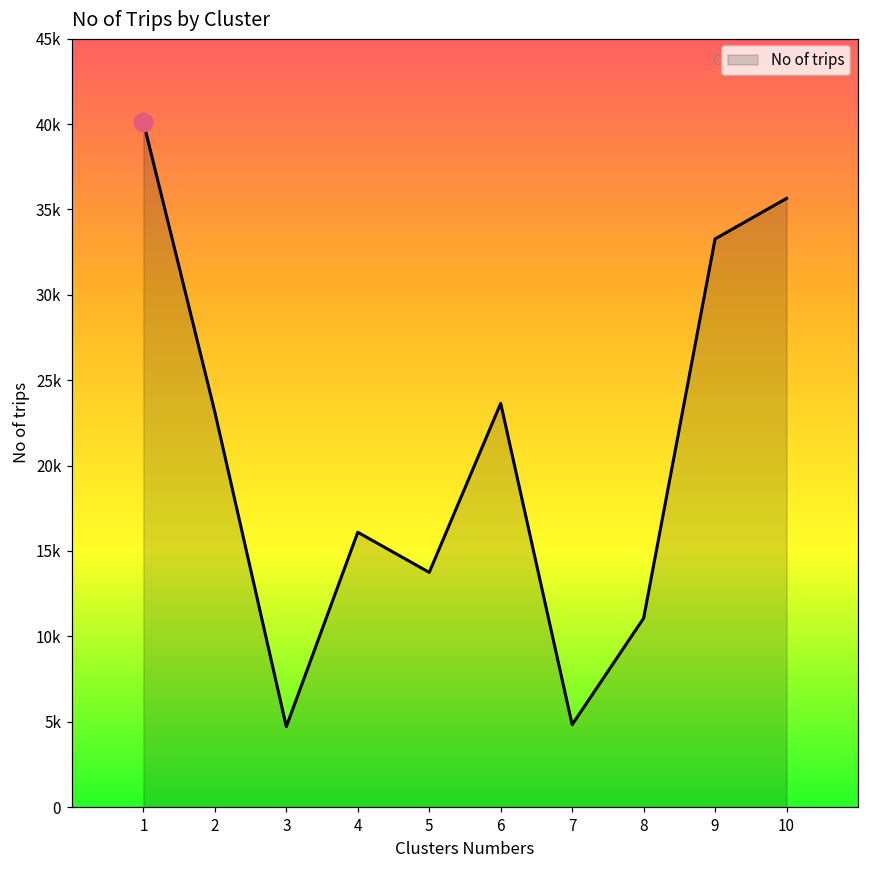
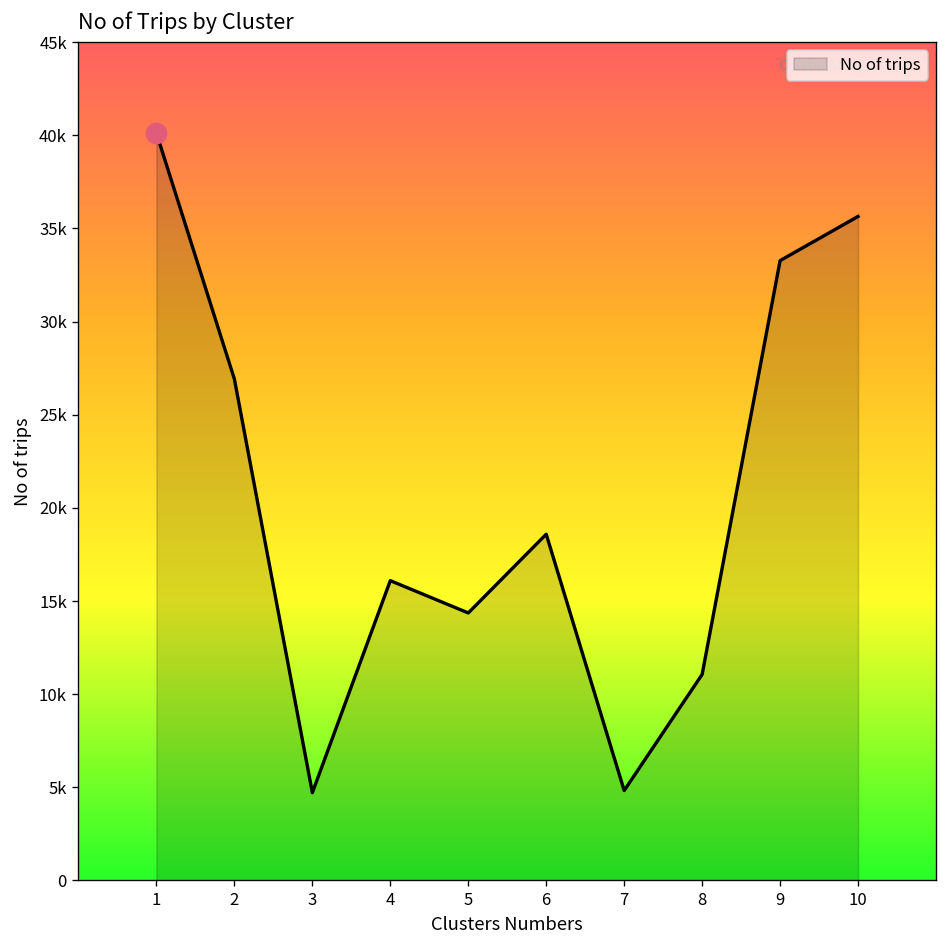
  {
    "No of trips": {
-     "2": 23100,
+     "2": 26900,
      "3": 4700,
      "4": 16100,
-     "5": 13700,
-     "6": 23600,
+     "5": 14400,
+     "6": 18600,
      "7": 4800,
      "8": 11100,
      "9": 33300,
      "10": 35600
    }
  }
